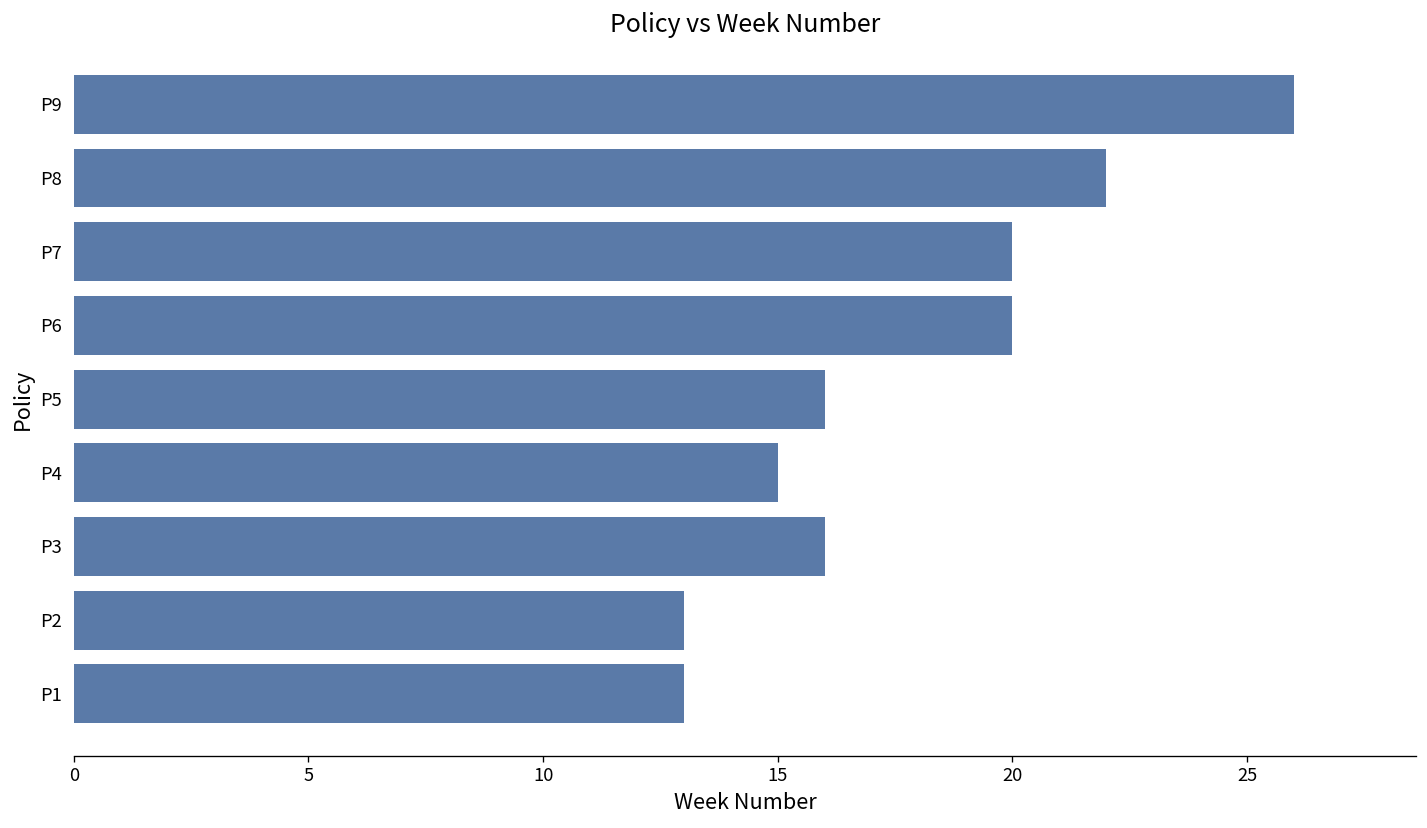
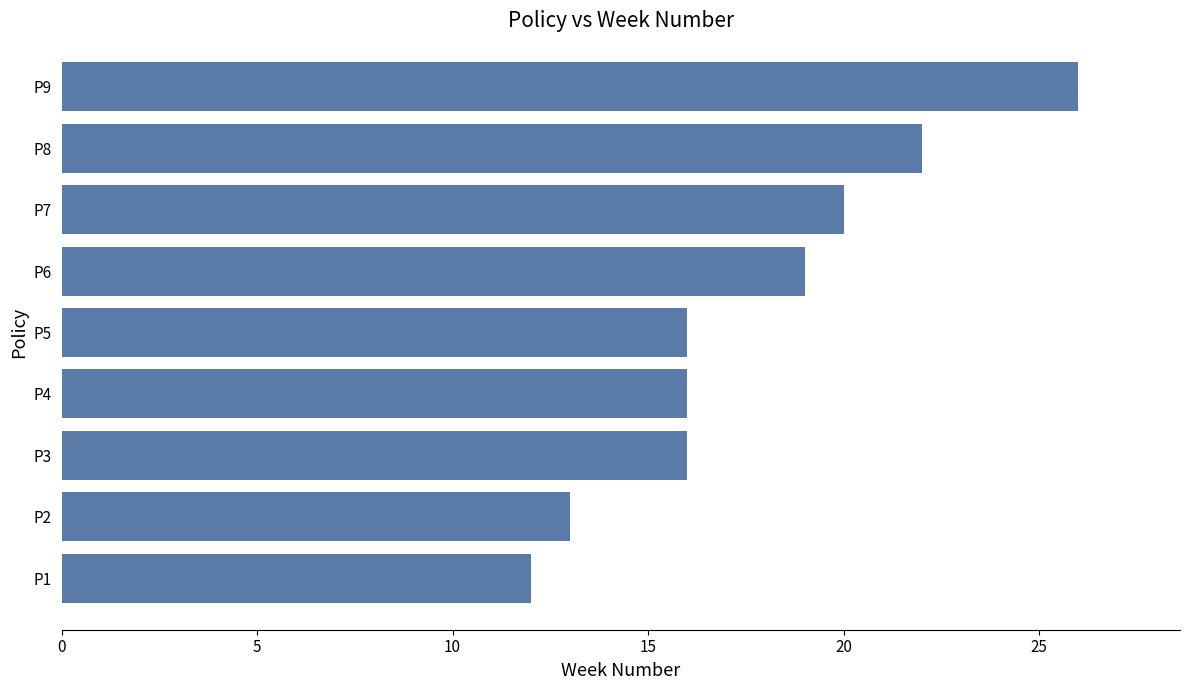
  {
    "P9": 26,
    "P8": 22,
    "P7": 20,
-   "P6": 20,
+   "P6": 19,
    "P5": 16,
-   "P4": 15,
+   "P4": 16,
    "P3": 16,
    "P2": 13,
-   "P1": 13
+   "P1": 12
  }
